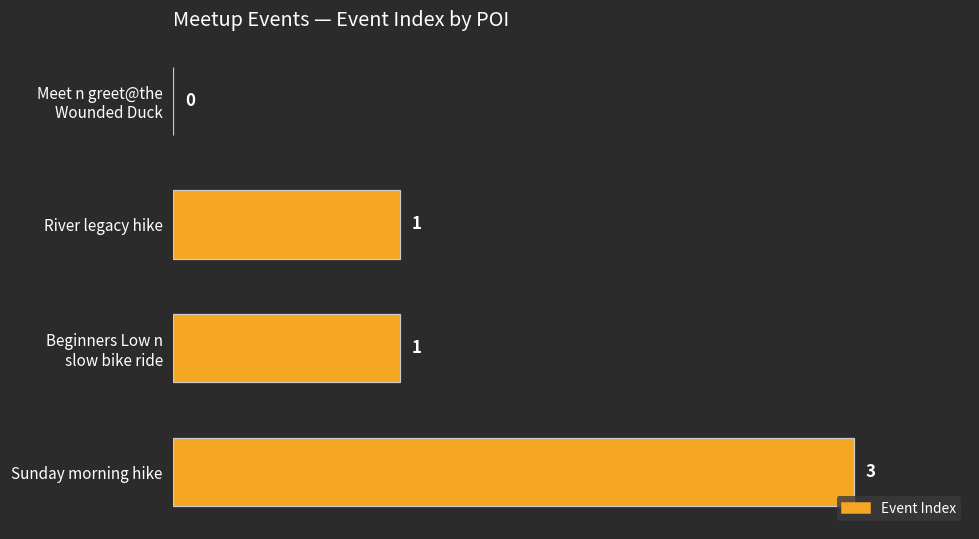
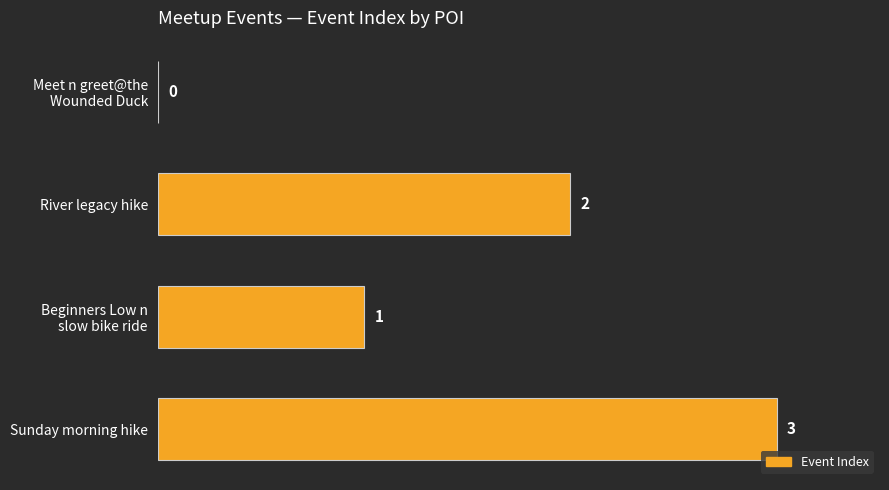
  {
    "Meet n greet@the Wounded Duck": 0,
-   "River legacy hike": 1,
+   "River legacy hike": 2,
    "Beginners Low n slow bike ride": 1,
    "Sunday morning hike": 3
  }
